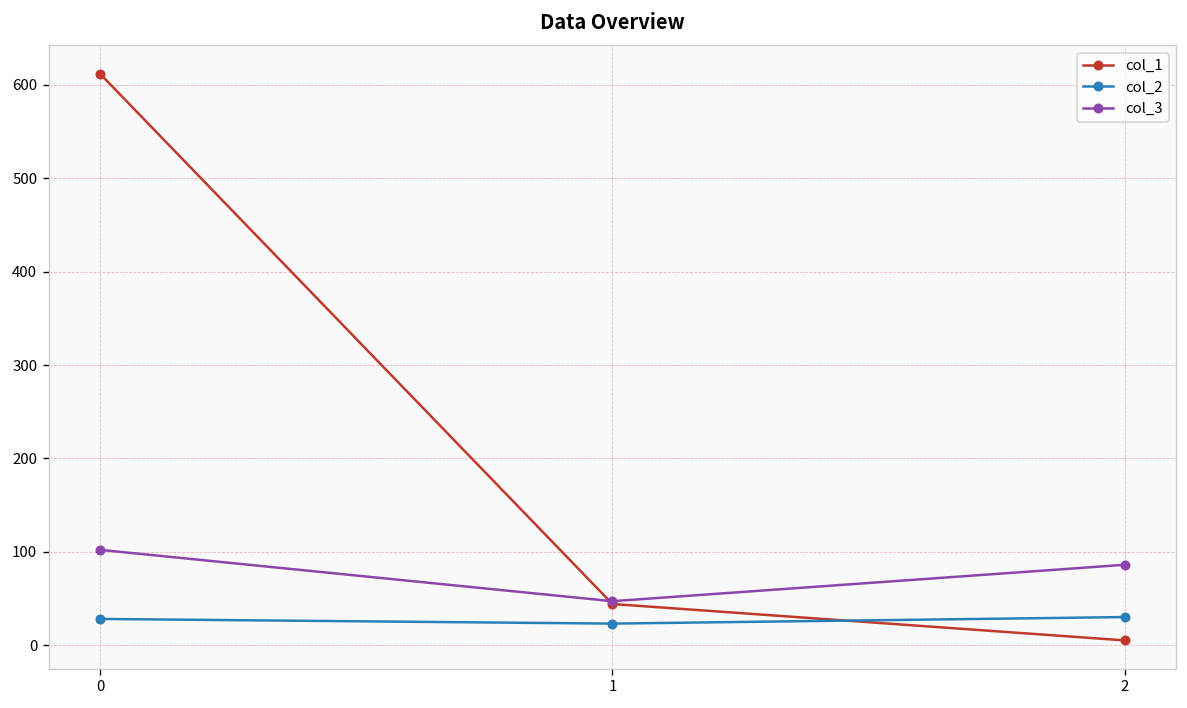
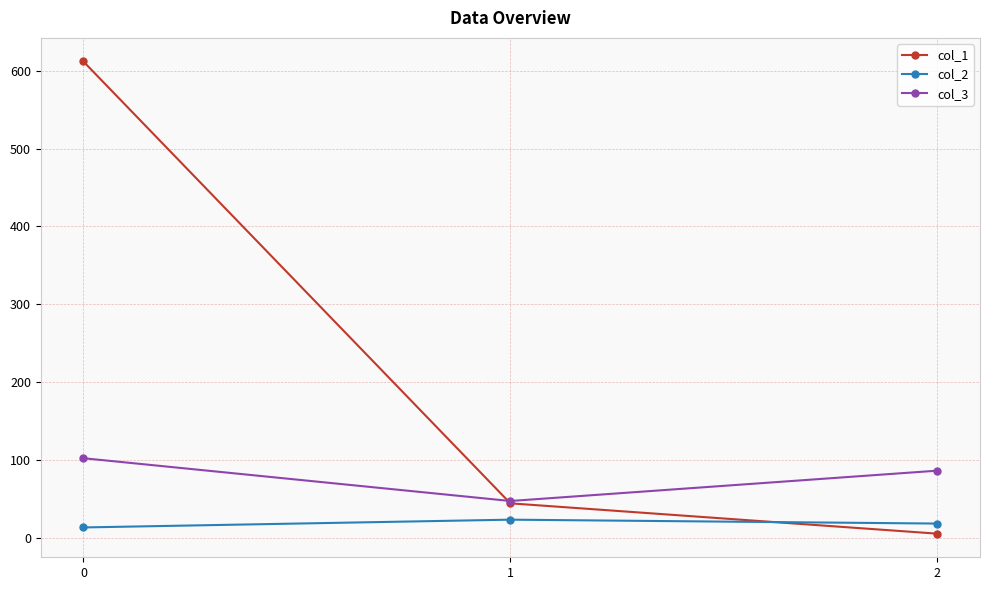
  {
    "col_1": {
      "0": 610,
      "2": 10
    },
    "col_2": {
-     "0": 30,
+     "0": 10,
      "1": 20,
-     "2": 30
+     "2": 20
    },
    "col_3": {
      "0": 100,
      "2": 90
    }
  }
